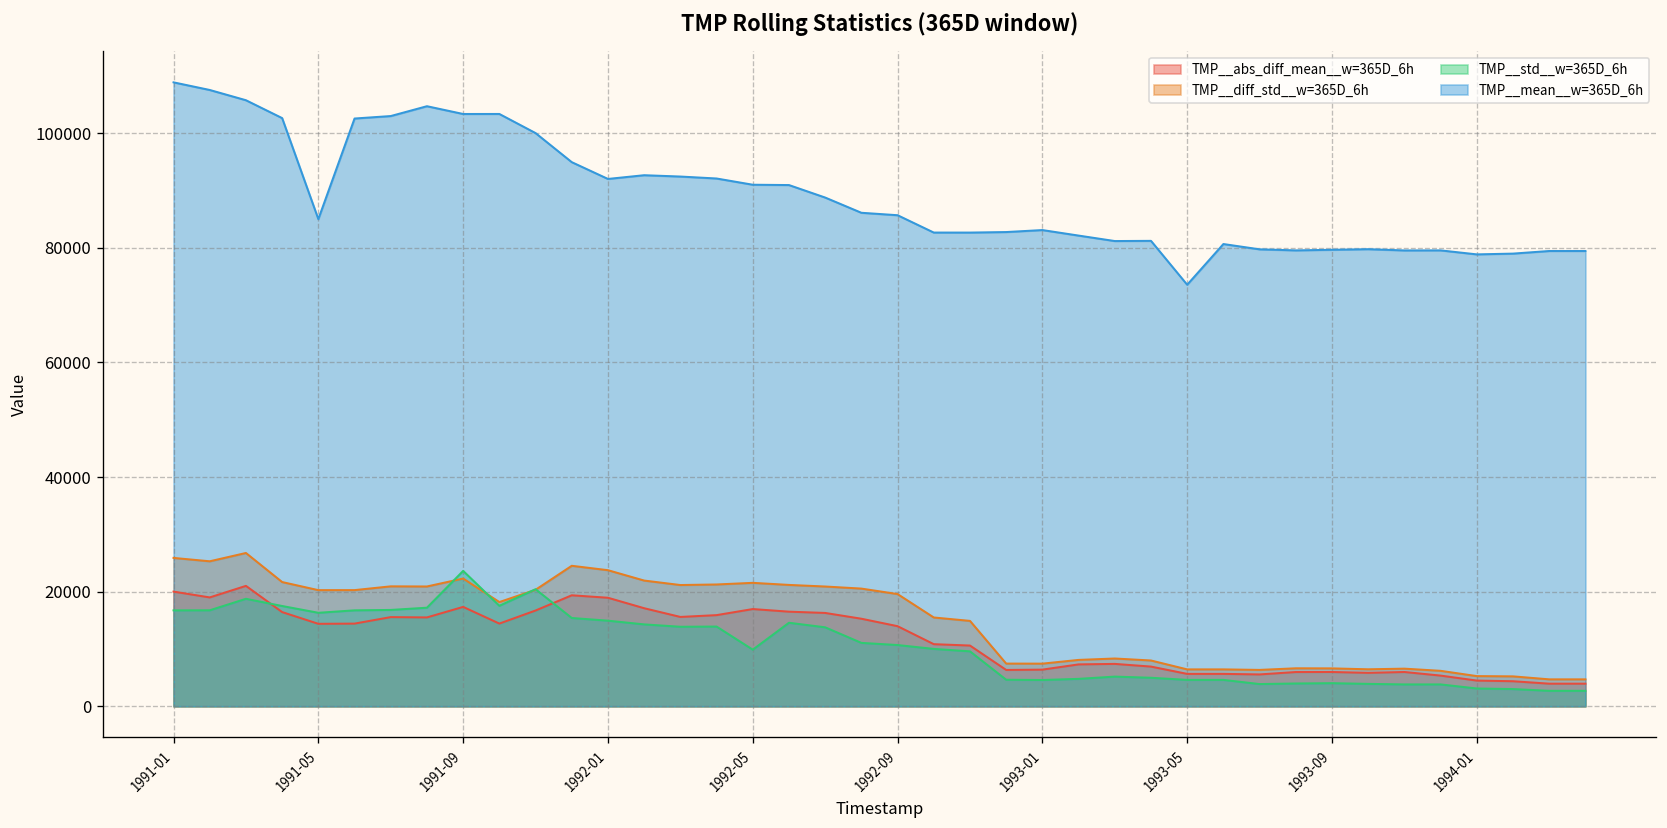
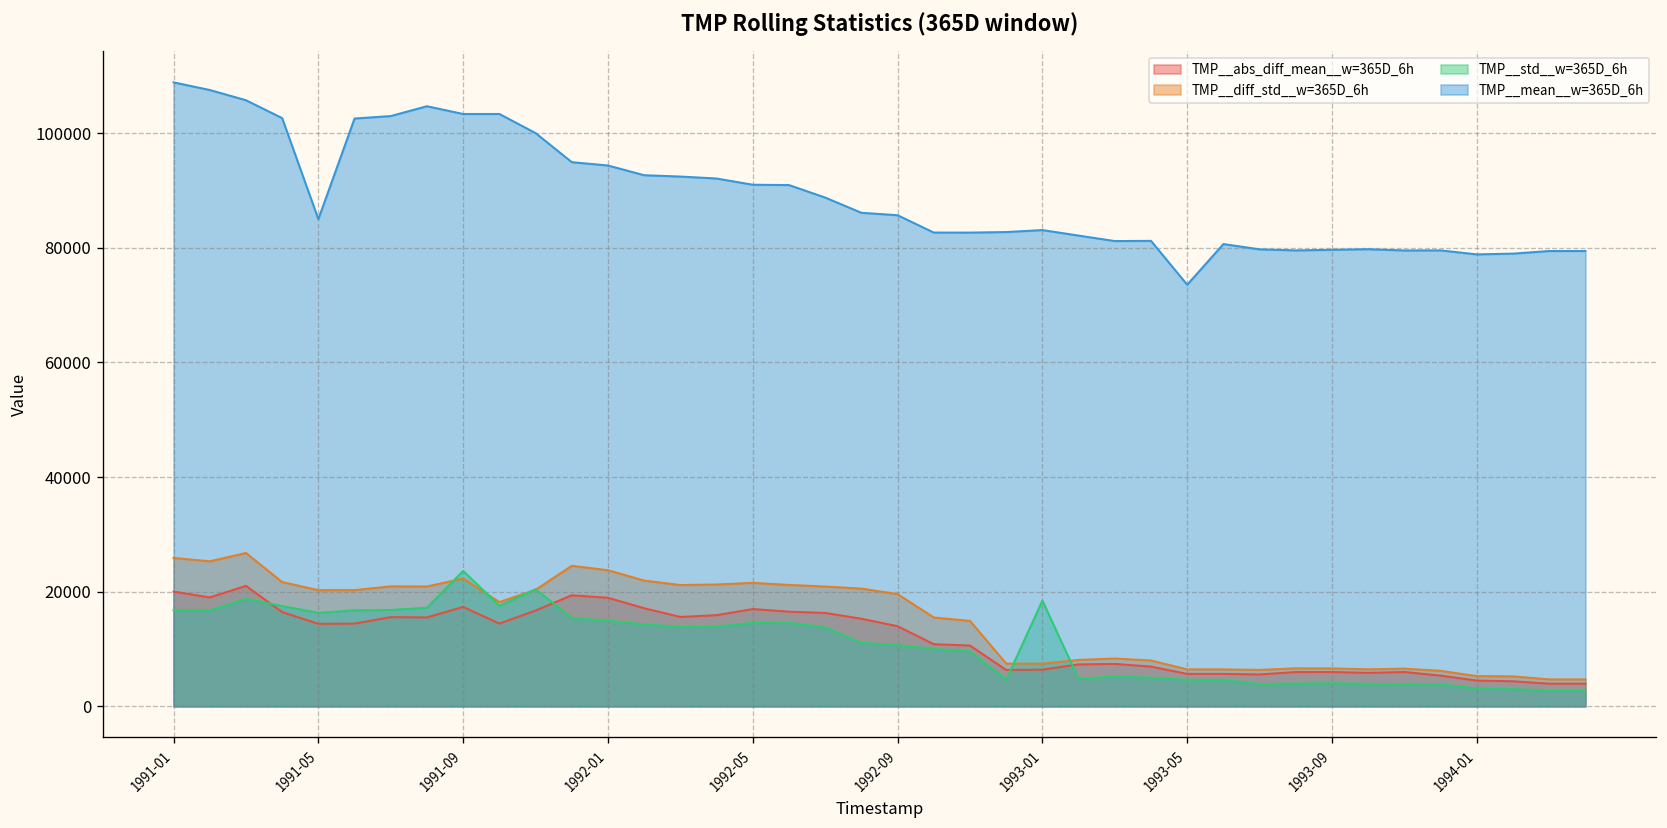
  {
    "TMP__std__w=365D_6h": {
      "1991-01": 17000,
      "1991-05": 16000,
      "1991-09": 24000,
      "1992-01": 15000,
-     "1992-05": 10000,
+     "1992-05": 15000,
      "1992-09": 11000,
-     "1993-01": 5000,
+     "1993-01": 18000,
      "1993-05": 5000,
      "1993-09": 4000,
      "1994-01": 3000
    },
    "TMP__mean__w=365D_6h": {
      "1991-01": 109000,
      "1991-05": 85000,
      "1991-09": 103000,
-     "1992-01": 92000,
+     "1992-01": 94000,
      "1992-05": 91000,
      "1992-09": 86000,
      "1993-01": 83000,
      "1993-05": 74000,
      "1993-09": 80000,
      "1994-01": 79000
    }
  }
